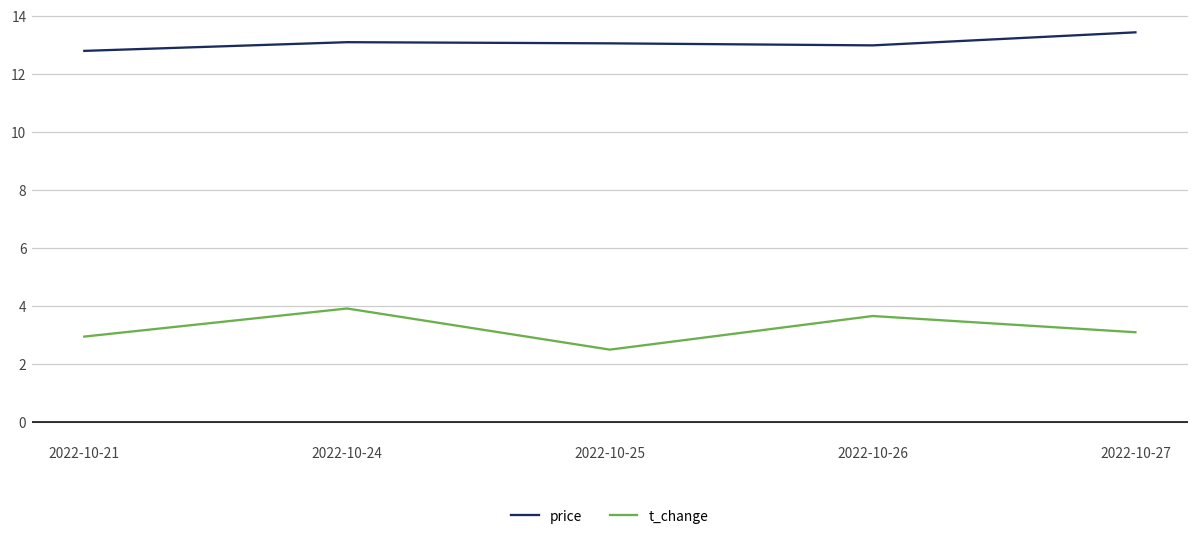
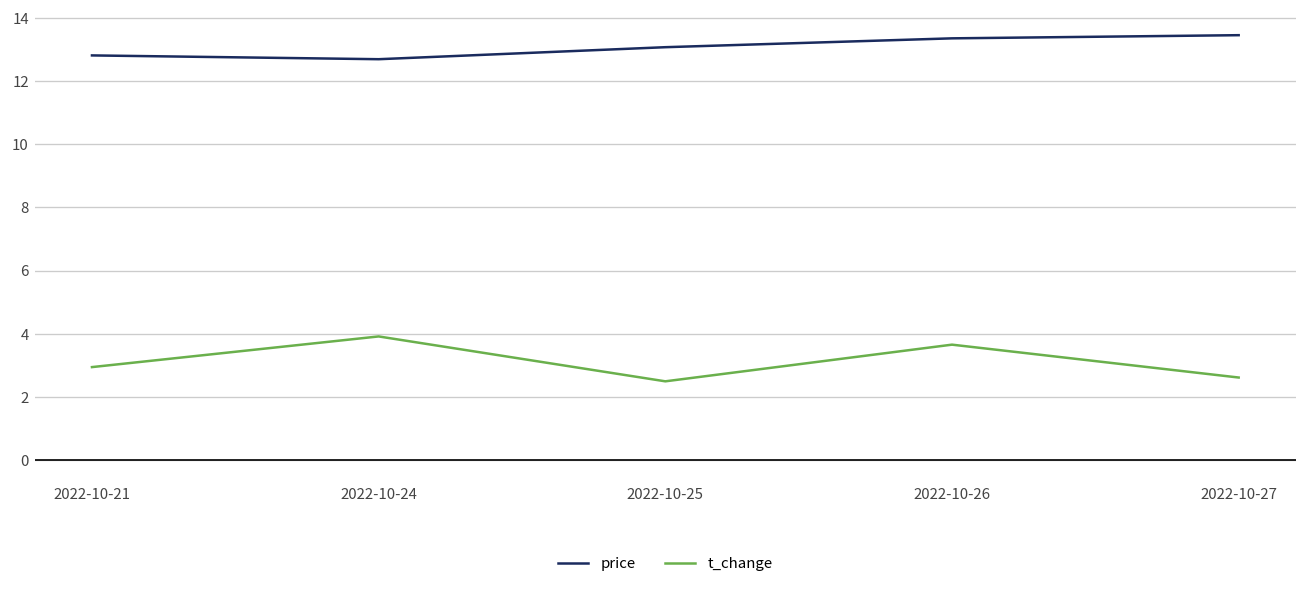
  {
    "price": {
      "2022-10-21": 12.8,
-     "2022-10-24": 13.1,
+     "2022-10-24": 12.7,
      "2022-10-25": 13.1,
-     "2022-10-26": 13.0,
+     "2022-10-26": 13.4,
      "2022-10-27": 13.5
    },
    "t_change": {
      "2022-10-21": 3.0,
      "2022-10-24": 3.9,
      "2022-10-25": 2.5,
      "2022-10-26": 3.7,
-     "2022-10-27": 3.1
+     "2022-10-27": 2.6
    }
  }
